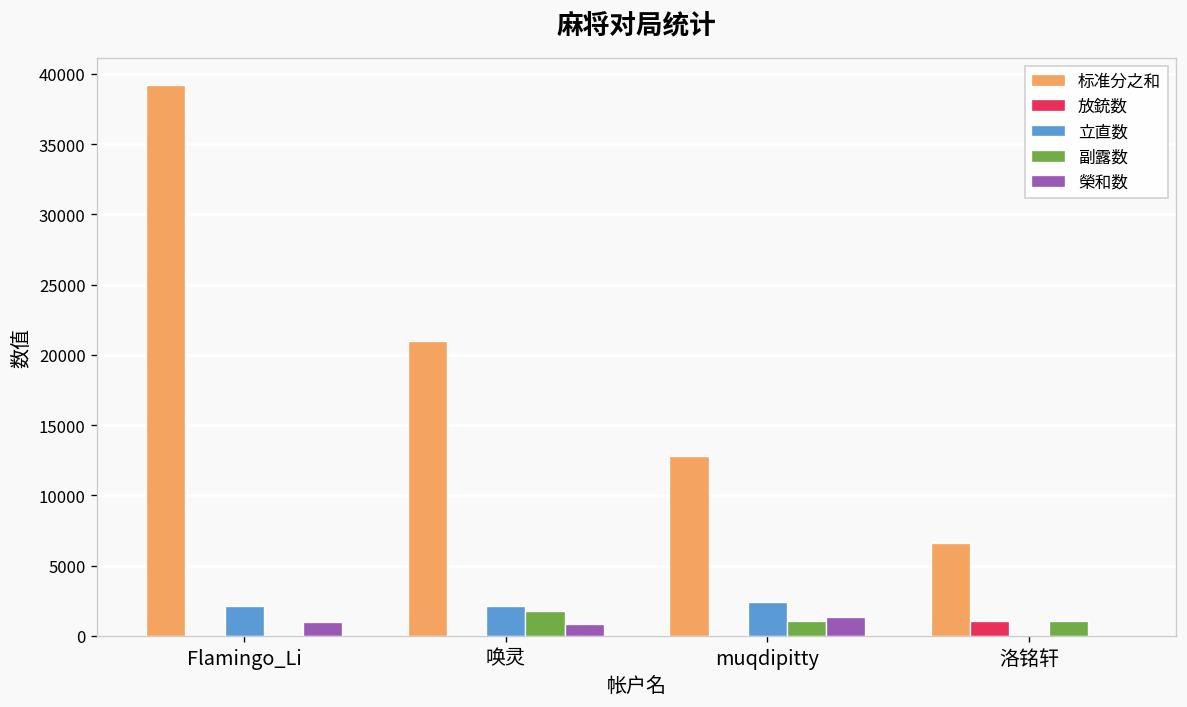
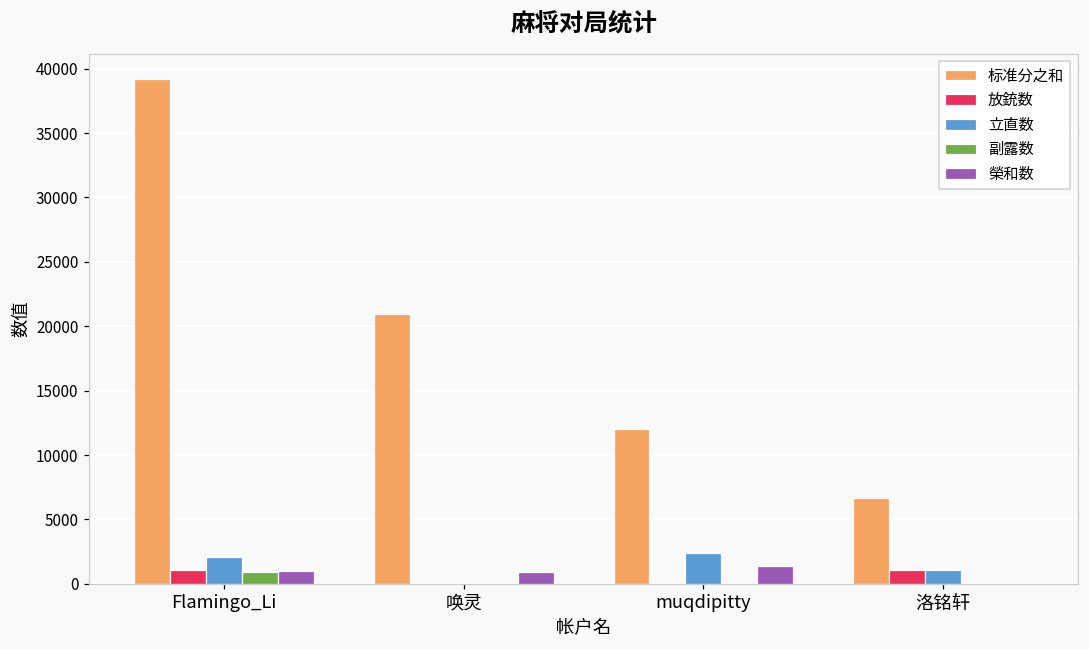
  {
    "标准分之和": {
      "Flamingo_Li": 39200,
      "唤灵": 21000,
-     "muqdipitty": 12800,
+     "muqdipitty": 12000,
      "洛铭轩": 6600
    },
    "放銃数": {
-     "Flamingo_Li": 0,
+     "Flamingo_Li": 1000,
      "洛铭轩": 1100
    },
    "立直数": {
      "Flamingo_Li": 2100,
-     "唤灵": 2200,
+     "唤灵": 0,
      "muqdipitty": 2400,
-     "洛铭轩": 0
+     "洛铭轩": 1100
    },
    "副露数": {
-     "Flamingo_Li": 0,
-     "唤灵": 1800,
-     "muqdipitty": 1100,
-     "洛铭轩": 1100
+     "Flamingo_Li": 900,
+     "唤灵": 0,
+     "muqdipitty": 0,
+     "洛铭轩": 0
    },
    "榮和数": {
      "Flamingo_Li": 1000,
      "唤灵": 900,
      "muqdipitty": 1400
    }
  }
